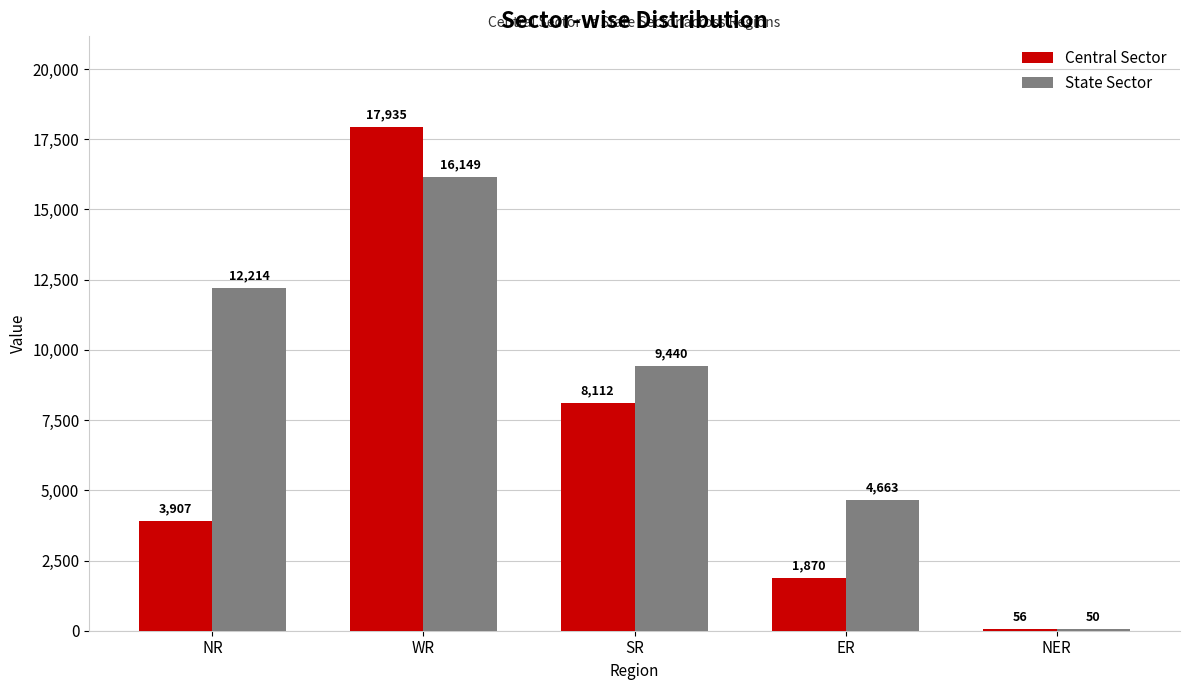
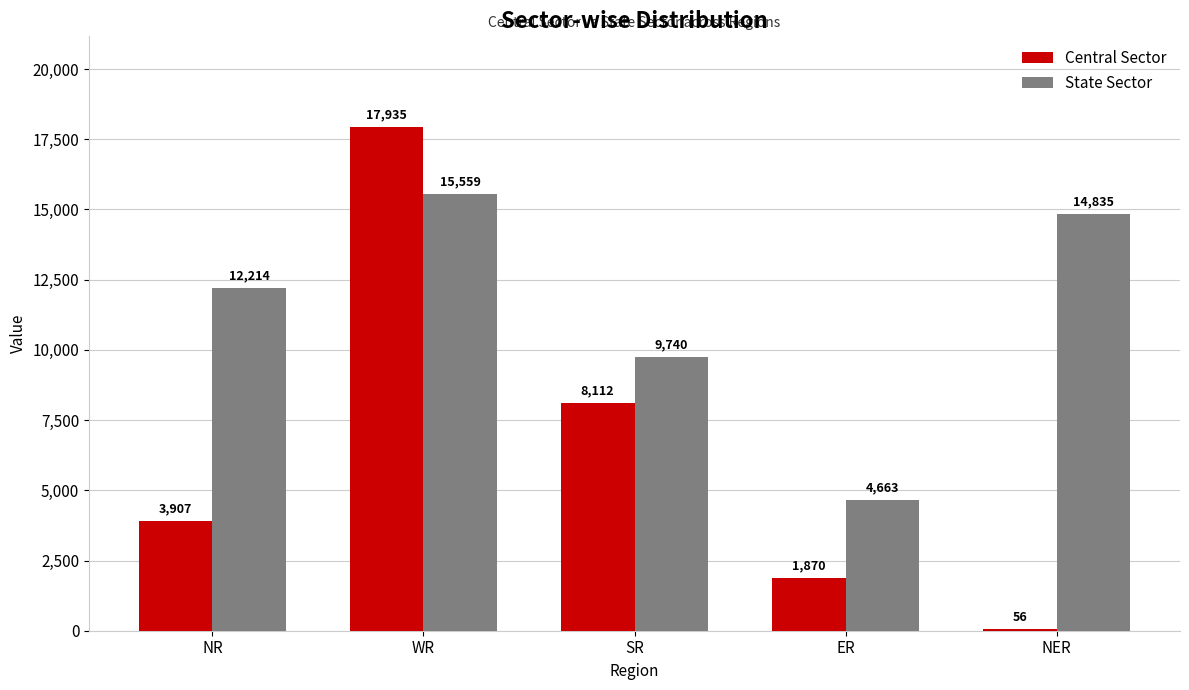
  {
    "Central Sector": {
      "NR": "3,907",
      "WR": "17,935",
      "SR": "8,112",
      "ER": "1,870",
      "NER": "56"
    },
    "State Sector": {
      "NR": "12,214",
-     "WR": "16,149",
-     "SR": "9,440",
+     "WR": "15,559",
+     "SR": "9,740",
      "ER": "4,663",
-     "NER": "50"
+     "NER": "14,835"
    }
  }
